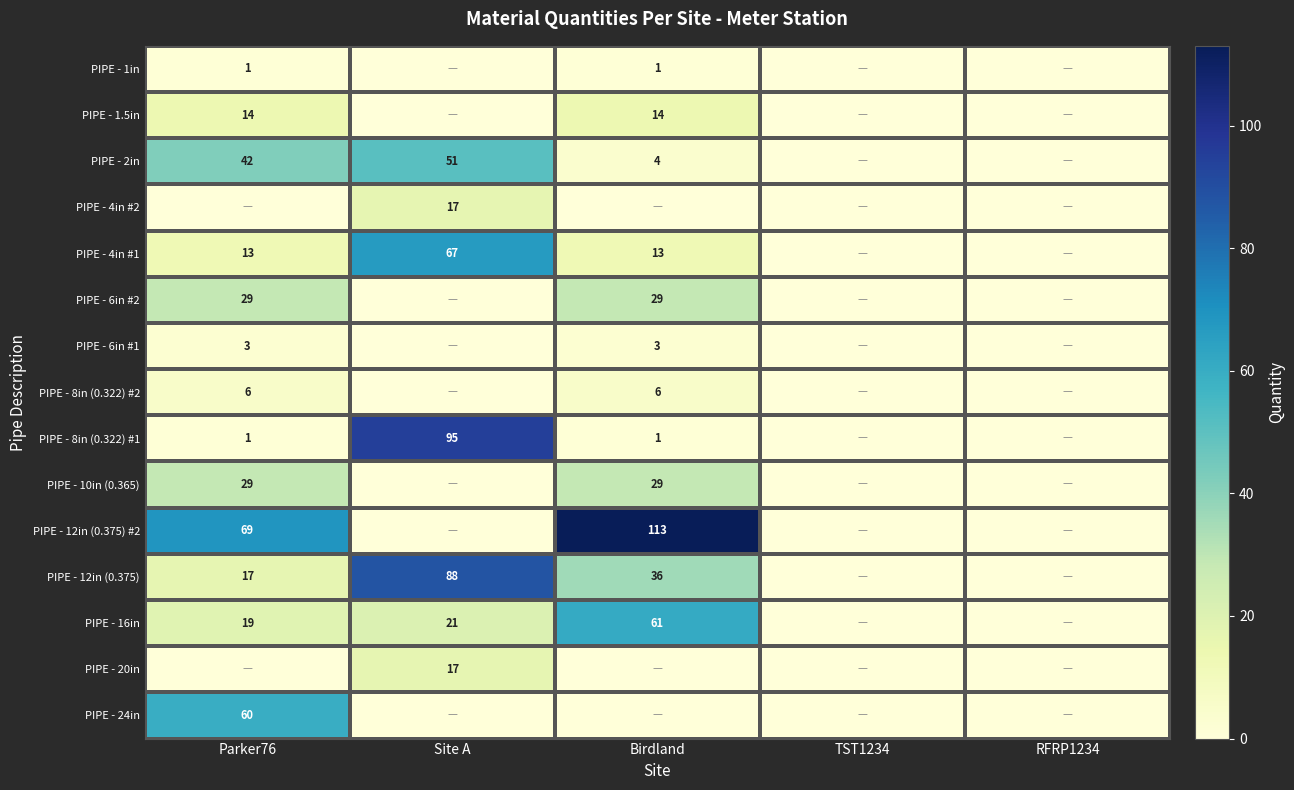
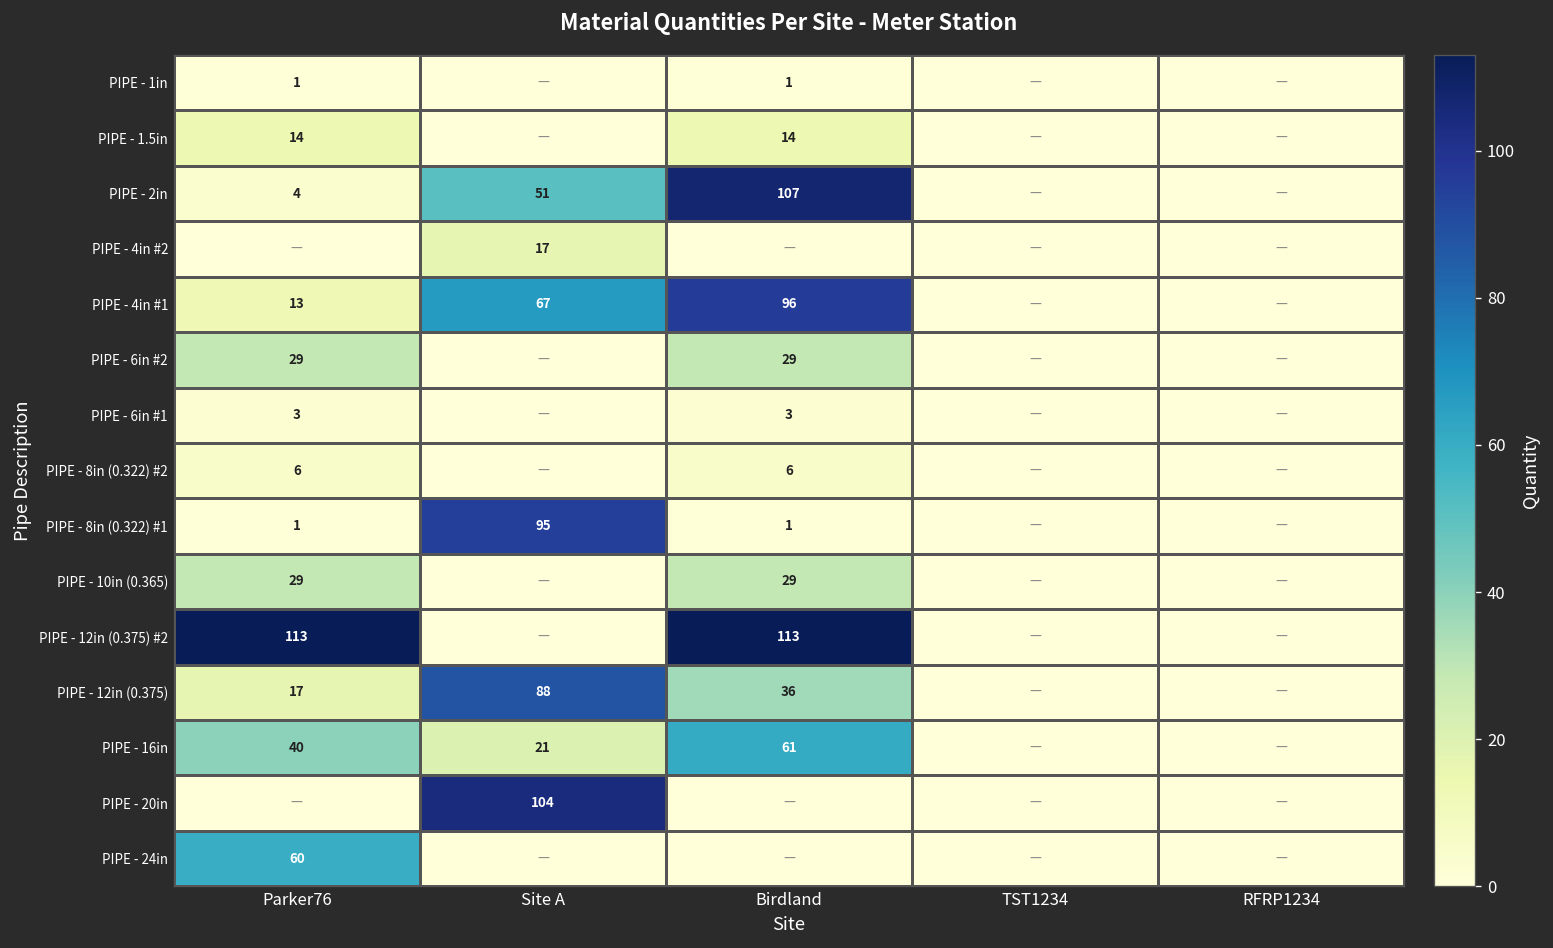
  {
    "PIPE - 1in": {
      "Parker76": 1,
      "Birdland": 1
    },
    "PIPE - 1.5in": {
      "Parker76": 14,
      "Birdland": 14
    },
    "PIPE - 2in": {
-     "Parker76": 42,
+     "Parker76": 4,
      "Site A": 51,
-     "Birdland": 4
+     "Birdland": 107
    },
    "PIPE - 4in #2": {
      "Site A": 17
    },
    "PIPE - 4in #1": {
      "Parker76": 13,
      "Site A": 67,
-     "Birdland": 13
+     "Birdland": 96
    },
    "PIPE - 6in #2": {
      "Parker76": 29,
      "Birdland": 29
    },
    "PIPE - 6in #1": {
      "Parker76": 3,
      "Birdland": 3
    },
    "PIPE - 8in (0.322) #2": {
      "Parker76": 6,
      "Birdland": 6
    },
    "PIPE - 8in (0.322) #1": {
      "Parker76": 1,
      "Site A": 95,
      "Birdland": 1
    },
    "PIPE - 10in (0.365)": {
      "Parker76": 29,
      "Birdland": 29
    },
    "PIPE - 12in (0.375) #2": {
-     "Parker76": 69,
+     "Parker76": 113,
      "Birdland": 113
    },
    "PIPE - 12in (0.375)": {
      "Parker76": 17,
      "Site A": 88,
      "Birdland": 36
    },
    "PIPE - 16in": {
-     "Parker76": 19,
+     "Parker76": 40,
      "Site A": 21,
      "Birdland": 61
    },
    "PIPE - 20in": {
-     "Site A": 17
+     "Site A": 104
    },
    "PIPE - 24in": {
      "Parker76": 60
    }
  }
